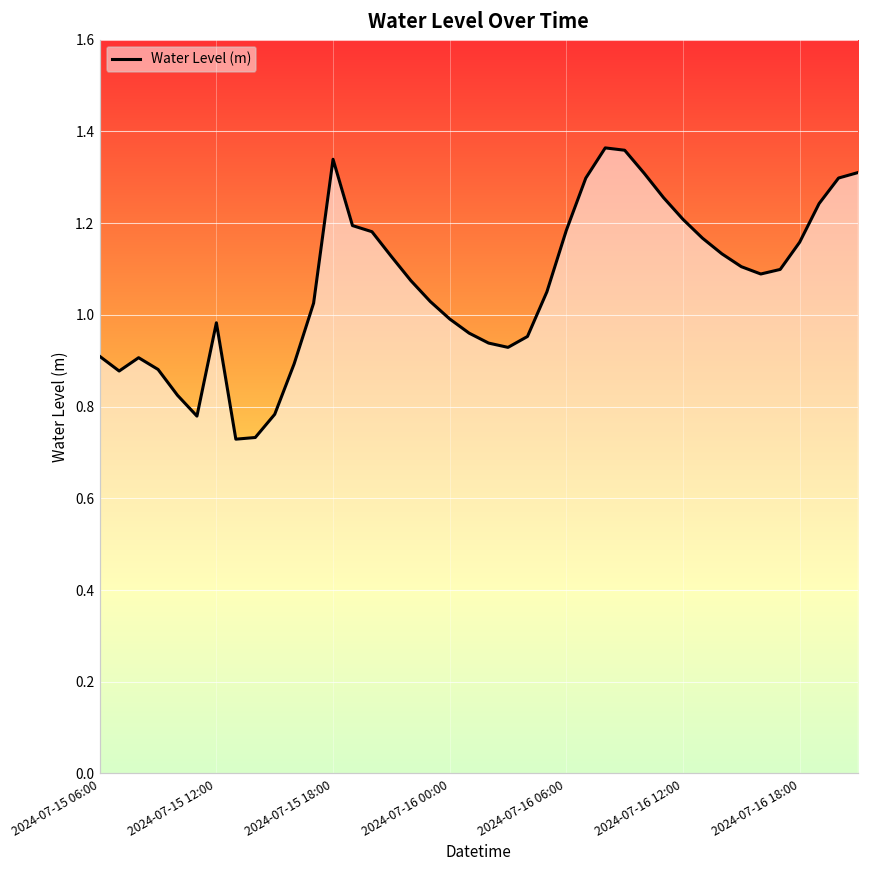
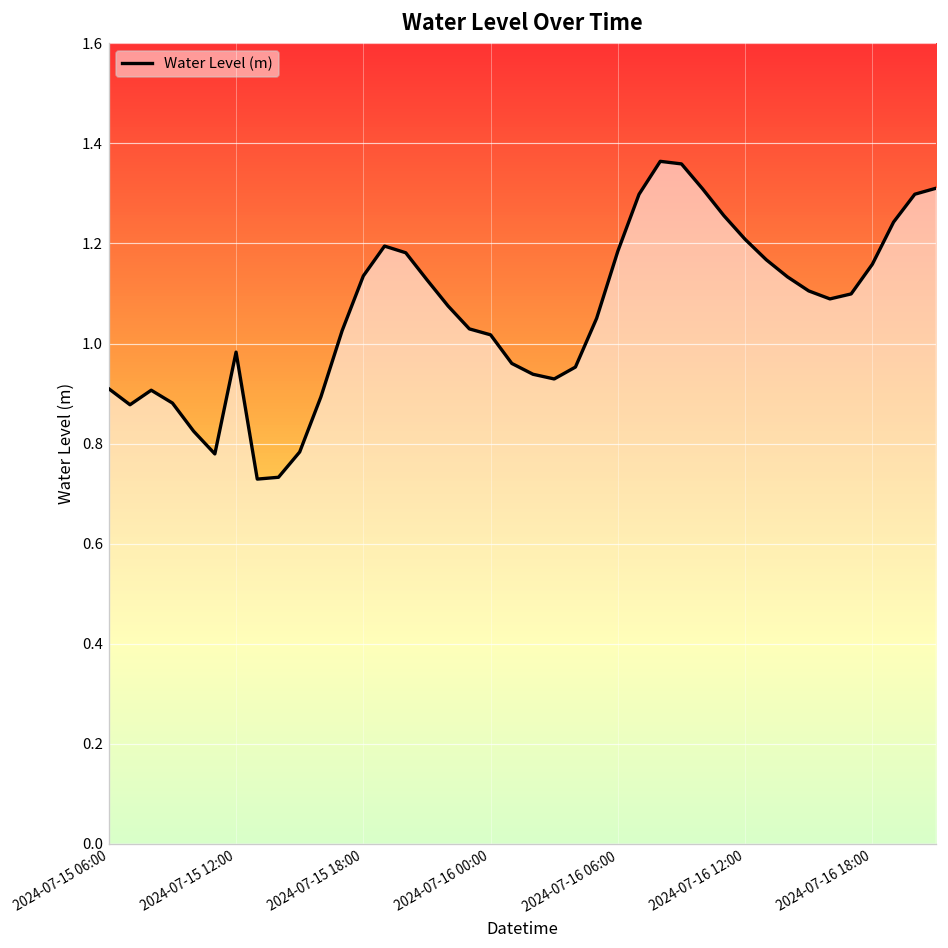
  {
    "2024-07-15 06:00": 0.91,
    "2024-07-15 12:00": 0.98,
-   "2024-07-15 18:00": 1.34,
-   "2024-07-16 00:00": 0.99,
+   "2024-07-15 18:00": 1.13,
+   "2024-07-16 00:00": 1.02,
    "2024-07-16 06:00": 1.18,
    "2024-07-16 12:00": 1.21,
    "2024-07-16 18:00": 1.16
  }
